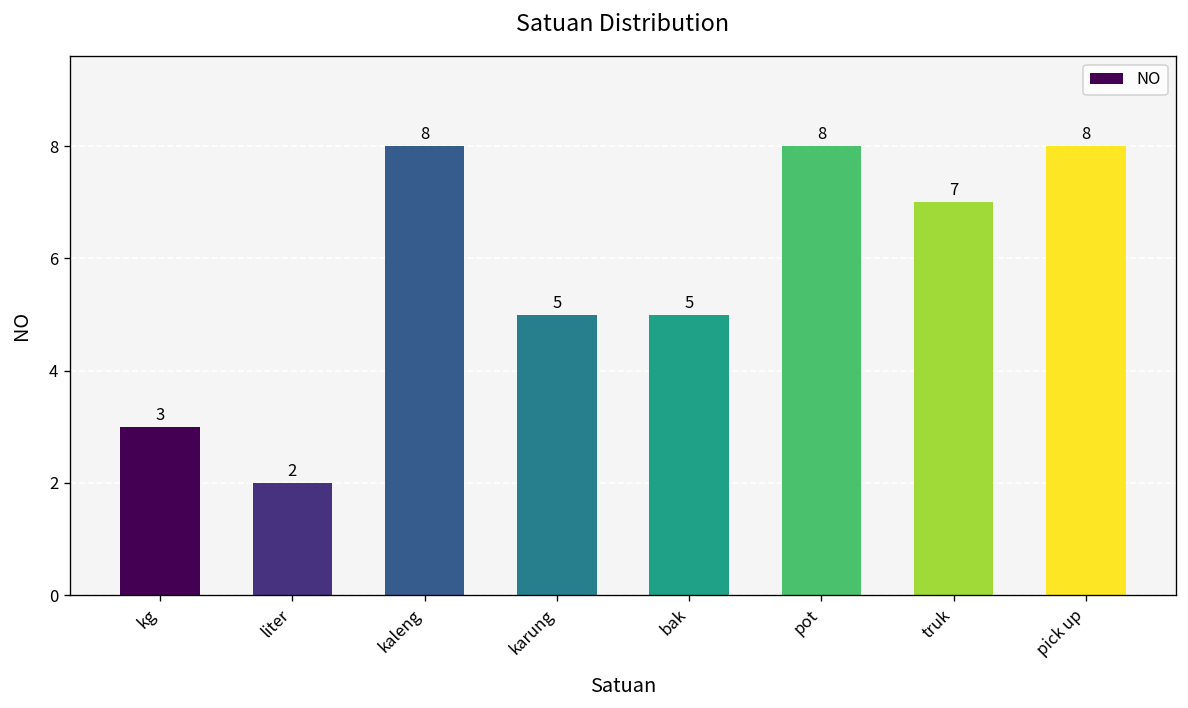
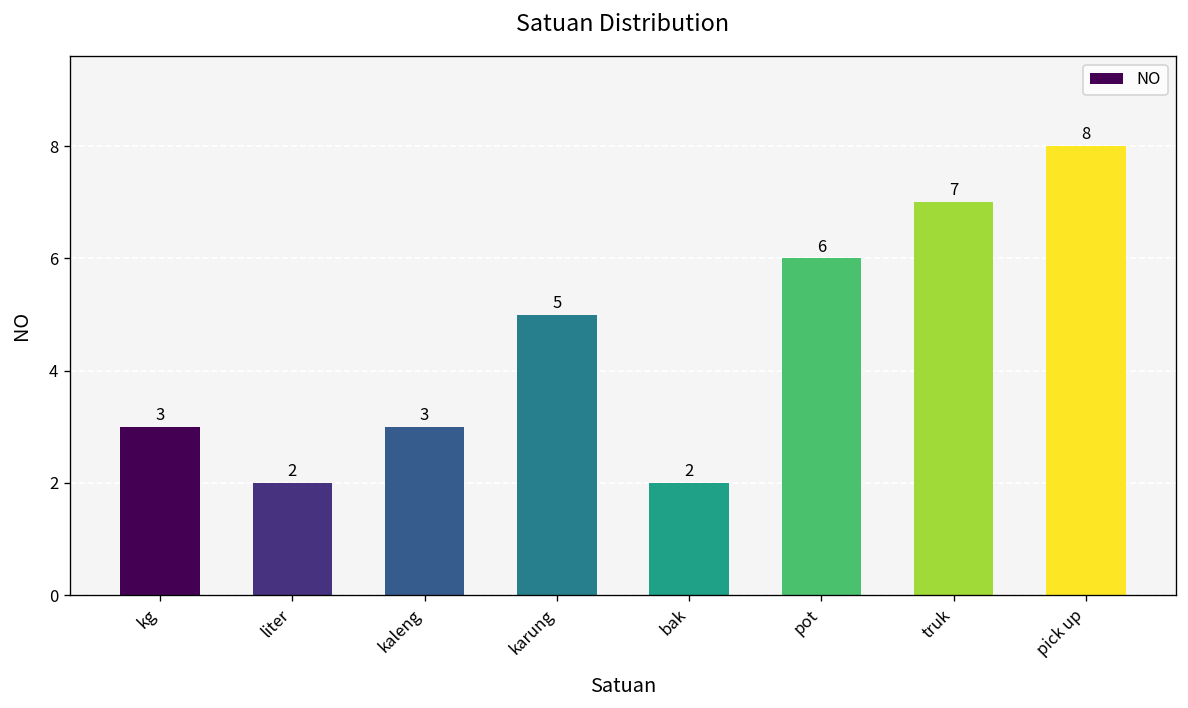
  {
    "kg": 3,
    "liter": 2,
-   "kaleng": 8,
+   "kaleng": 3,
    "karung": 5,
-   "bak": 5,
-   "pot": 8,
+   "bak": 2,
+   "pot": 6,
    "truk": 7,
    "pick up": 8
  }
